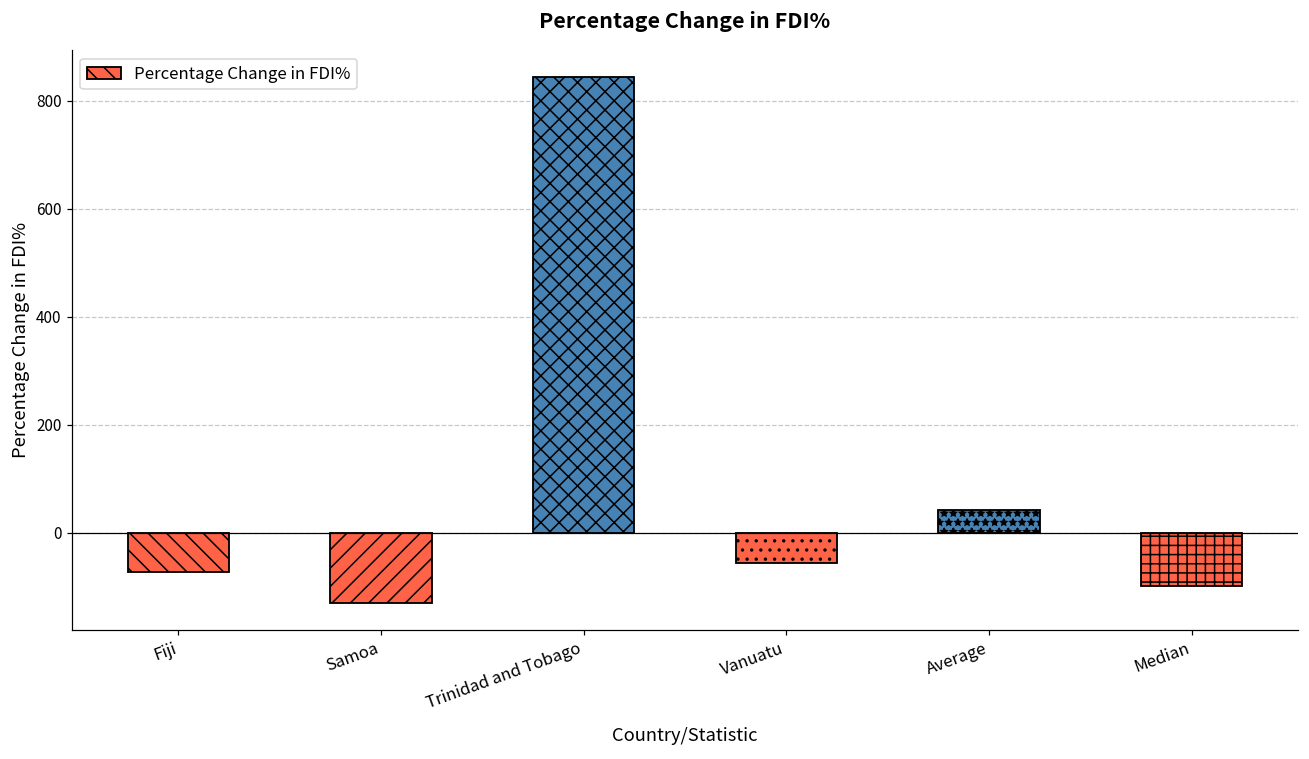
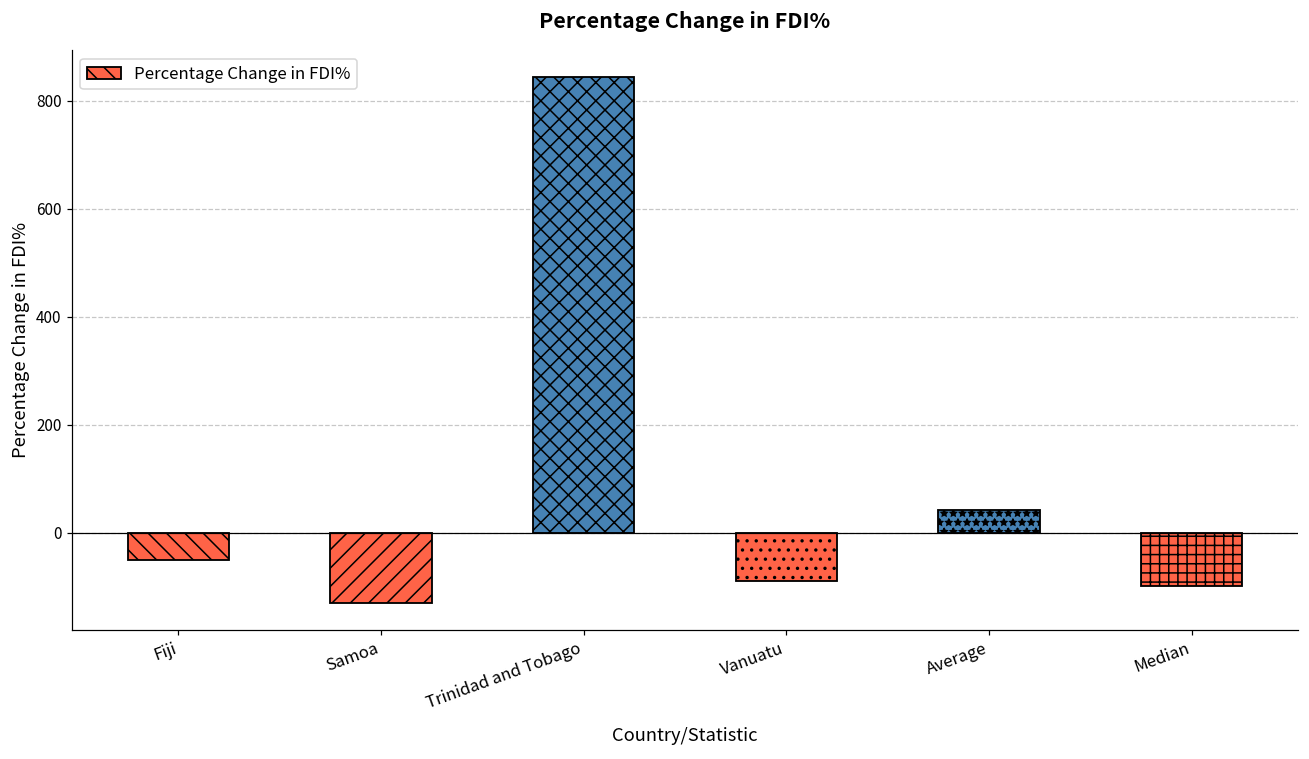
  {
-   "Fiji": -70,
+   "Fiji": -50,
    "Samoa": -130,
    "Trinidad and Tobago": 840,
-   "Vanuatu": -60,
+   "Vanuatu": -90,
    "Average": 40,
    "Median": -100
  }
